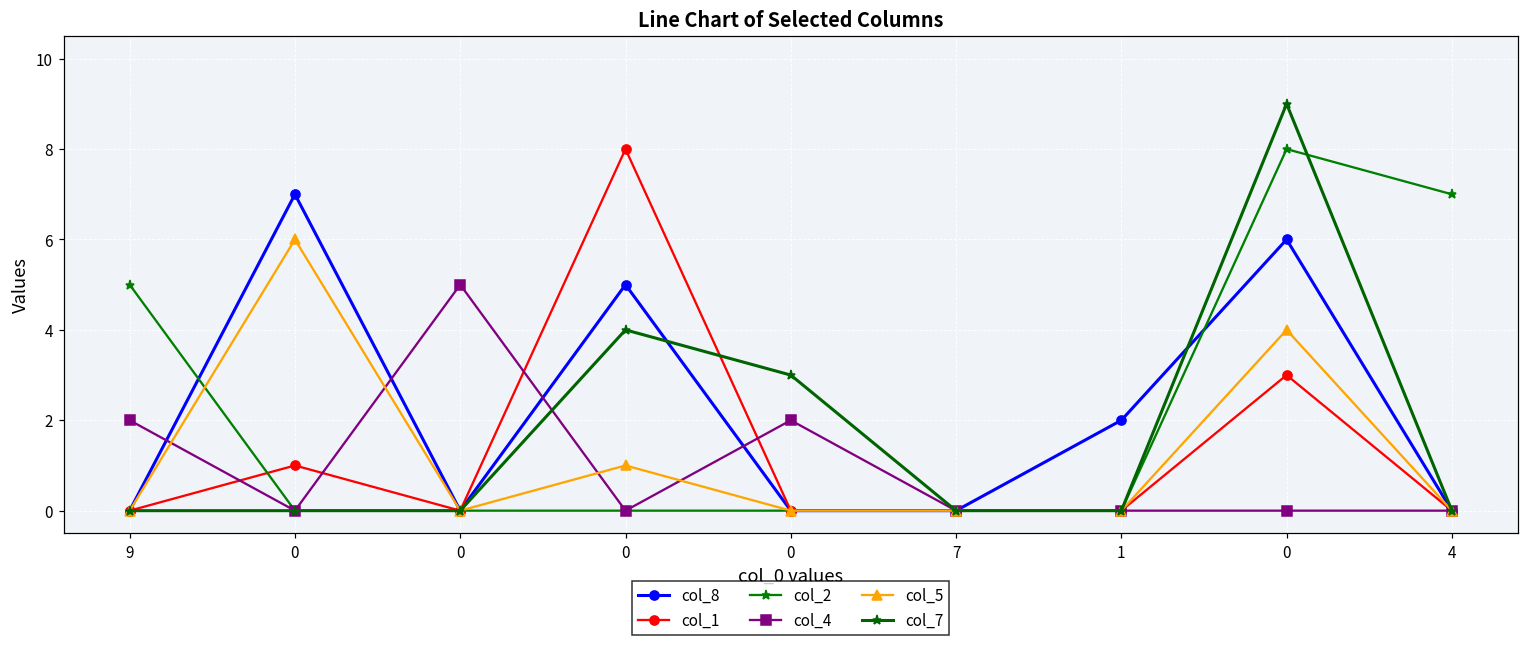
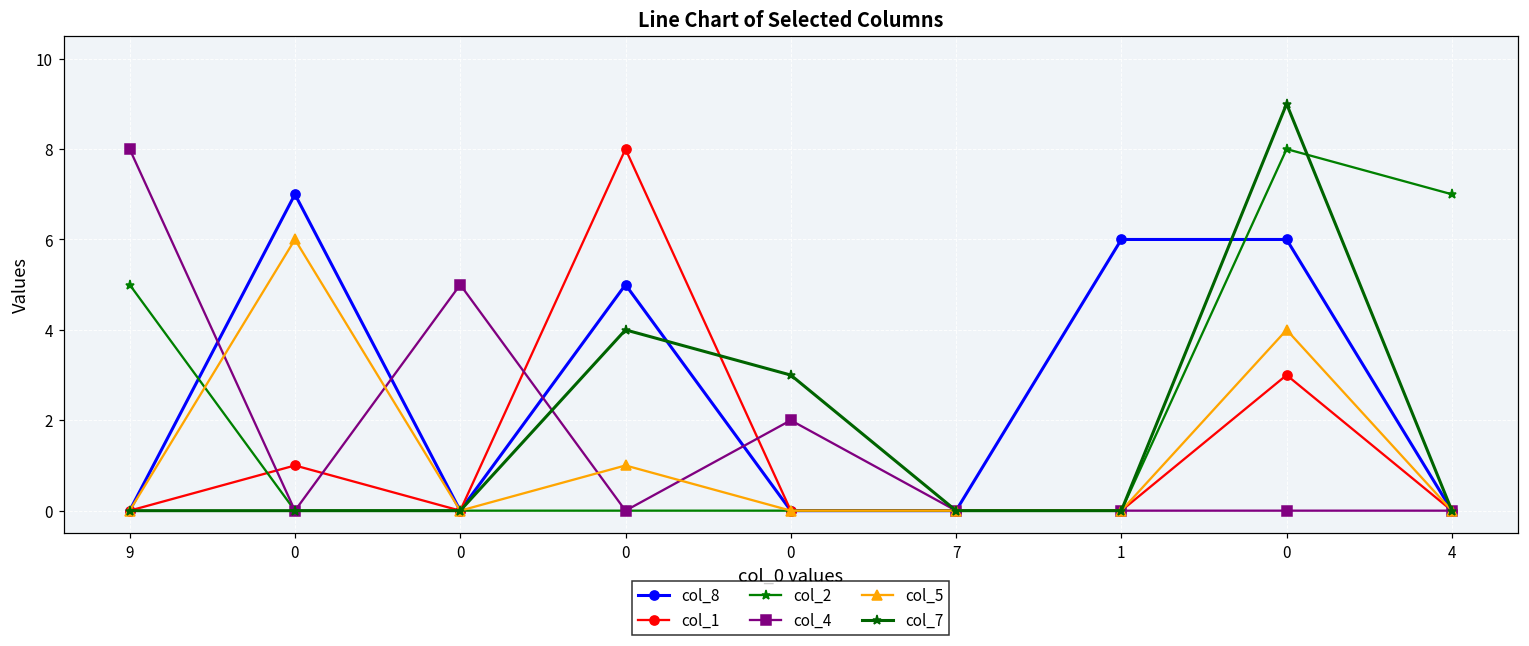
  {
    "col_8": {
-     "1": 2
+     "1": 6
    },
    "col_4": {
-     "9": 2
+     "9": 8
    }
  }
